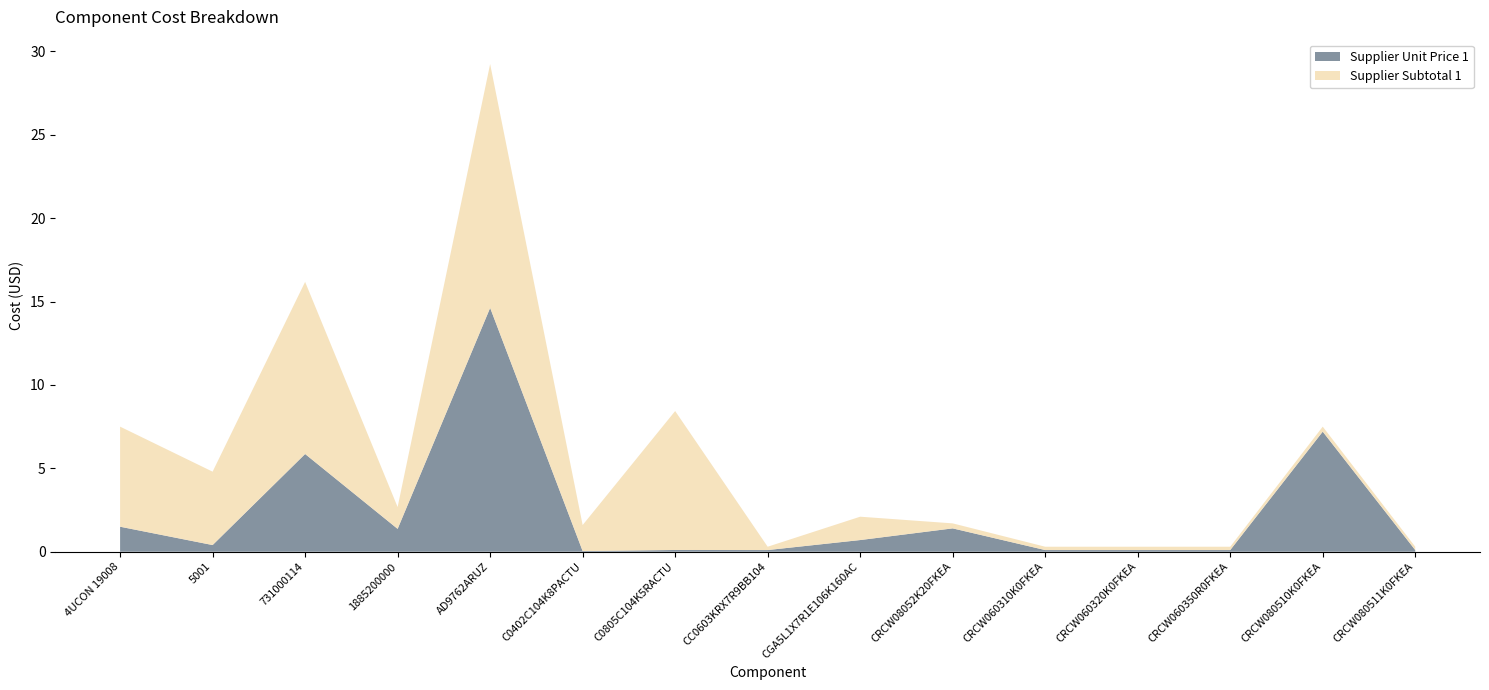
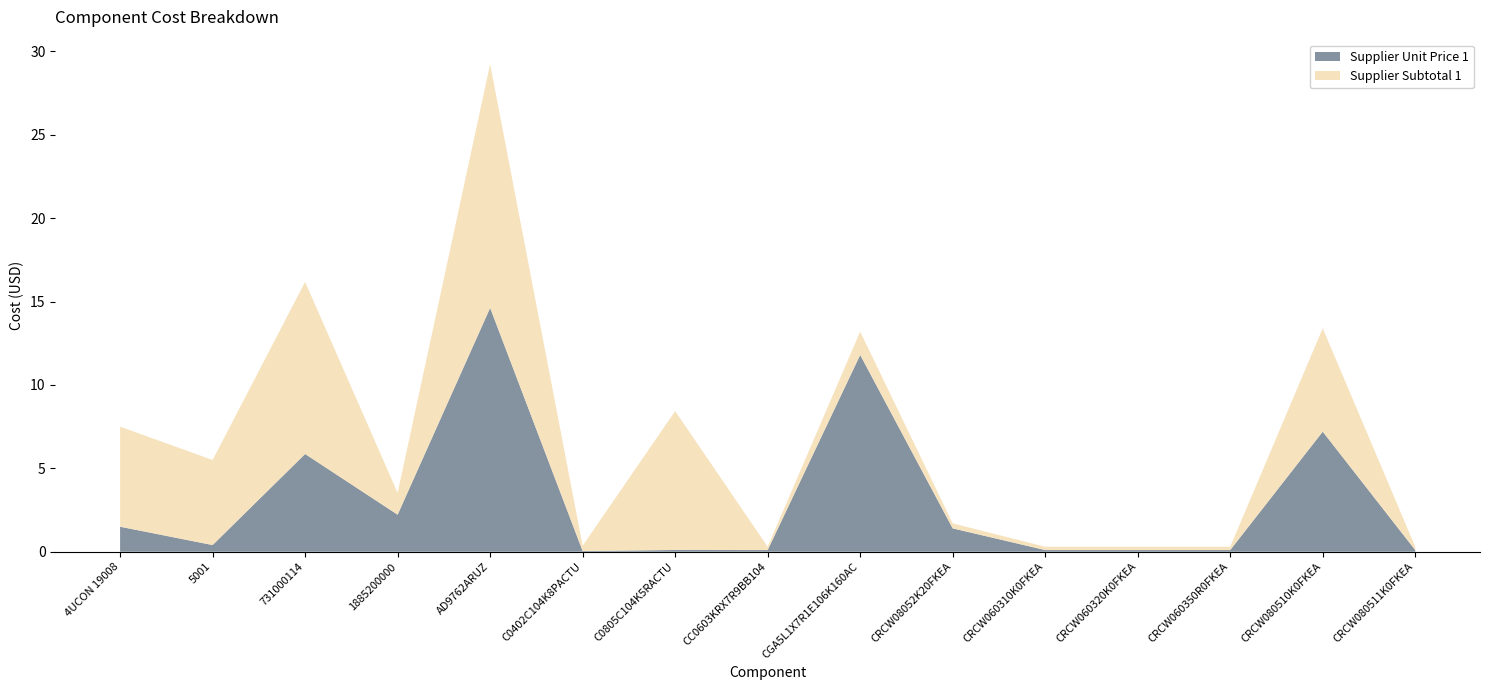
  {
    "Supplier Unit Price 1": {
      "4UCON 19008": 1.5,
      "5001": 0.4,
      "731000114": 5.9,
-     "1885200000": 1.4,
+     "1885200000": 2.2,
      "AD9762ARUZ": 14.6,
-     "CGA5L1X7R1E106K160AC": 0.7,
+     "CGA5L1X7R1E106K160AC": 11.8,
      "CRCW08052K20FKEA": 1.4,
      "CRCW080510K0FKEA": 7.2
    },
    "Supplier Subtotal 1": {
      "4UCON 19008": 6.0,
-     "5001": 4.4,
+     "5001": 5.1,
      "731000114": 10.3,
      "1885200000": 1.3,
      "AD9762ARUZ": 14.6,
-     "C0402C104K8PACTU": 1.6,
+     "C0402C104K8PACTU": 0.3,
      "C0805C104K5RACTU": 8.3,
      "CC0603KRX7R9BB104": 0.2,
      "CGA5L1X7R1E106K160AC": 1.4,
      "CRCW08052K20FKEA": 0.3,
      "CRCW060310K0FKEA": 0.2,
      "CRCW060320K0FKEA": 0.2,
      "CRCW060350R0FKEA": 0.2,
-     "CRCW080510K0FKEA": 0.3,
+     "CRCW080510K0FKEA": 6.2,
      "CRCW080511K0FKEA": 0.2
    }
  }
